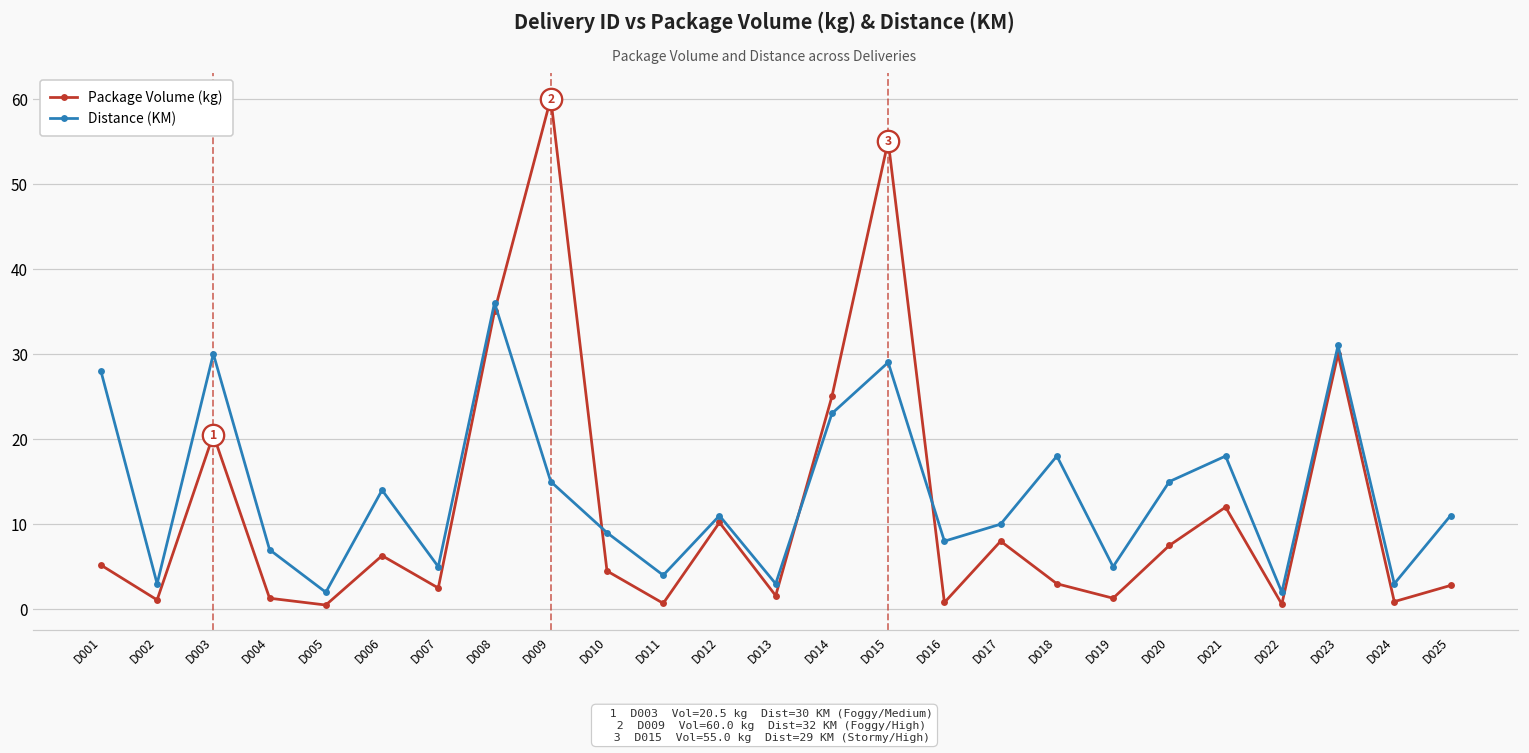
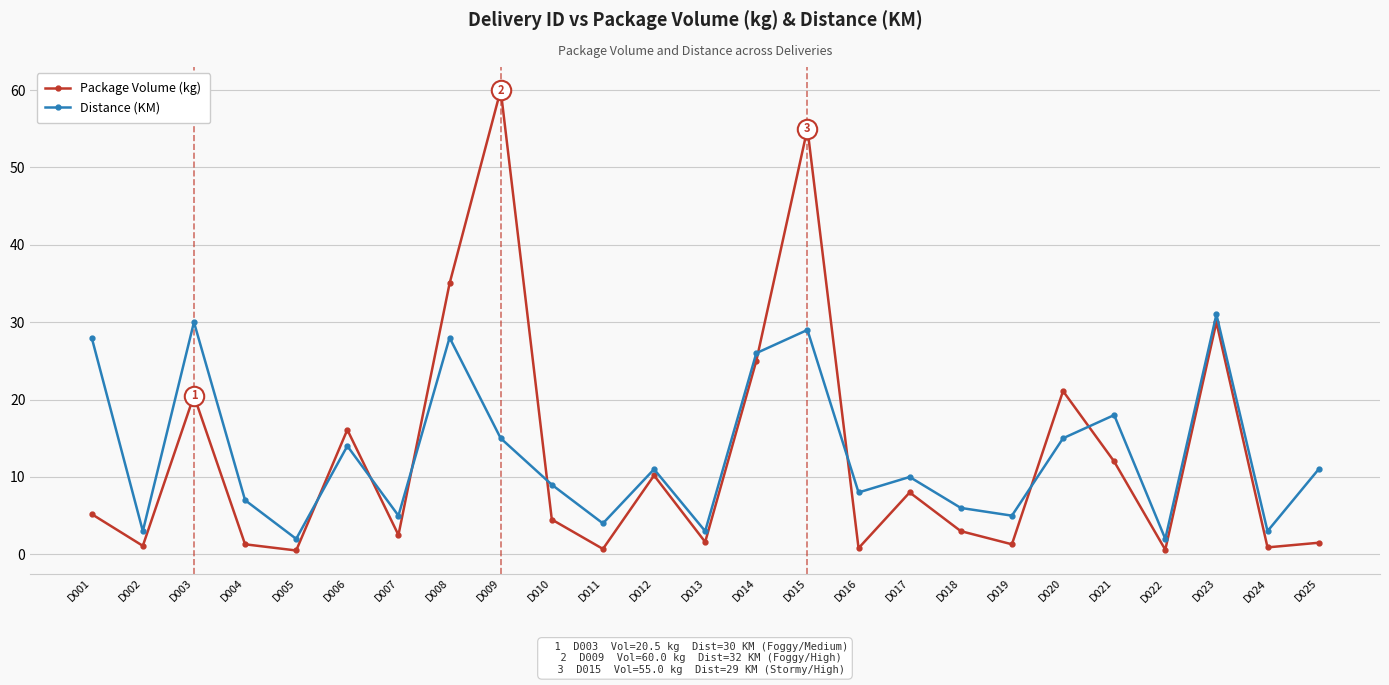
  {
    "Package Volume (kg)": {
      "D001": 5,
      "D002": 1,
      "D004": 1,
      "D005": 1,
-     "D006": 6,
+     "D006": 16,
      "D007": 3,
      "D008": 35,
      "D010": 5,
      "D011": 1,
      "D012": 10,
      "D013": 2,
      "D014": 25,
      "D016": 1,
      "D017": 8,
      "D018": 3,
      "D019": 1,
-     "D020": 8,
+     "D020": 21,
      "D021": 12,
      "D022": 1,
      "D023": 30,
      "D024": 1,
-     "D025": 3
+     "D025": 2
    },
    "Distance (KM)": {
      "D001": 28,
      "D002": 3,
      "D003": 30,
      "D004": 7,
      "D005": 2,
      "D006": 14,
      "D007": 5,
-     "D008": 36,
+     "D008": 28,
      "D009": 15,
      "D010": 9,
      "D011": 4,
      "D012": 11,
      "D013": 3,
-     "D014": 23,
+     "D014": 26,
      "D015": 29,
      "D016": 8,
      "D017": 10,
-     "D018": 18,
+     "D018": 6,
      "D019": 5,
      "D020": 15,
      "D021": 18,
      "D022": 2,
      "D023": 31,
      "D024": 3,
      "D025": 11
    }
  }
